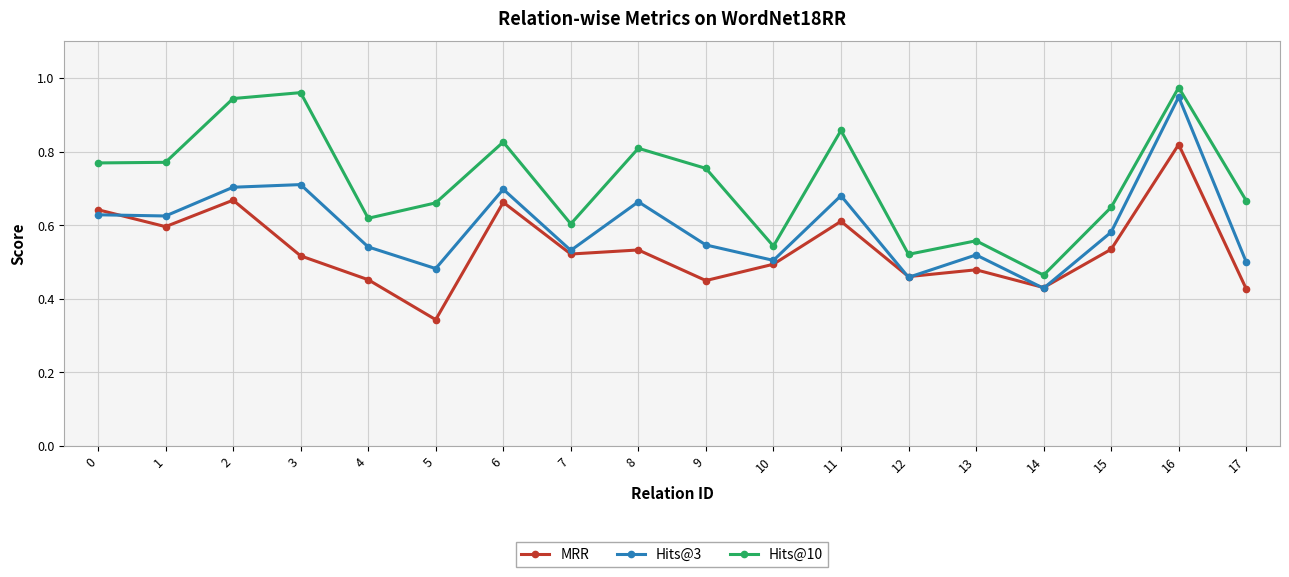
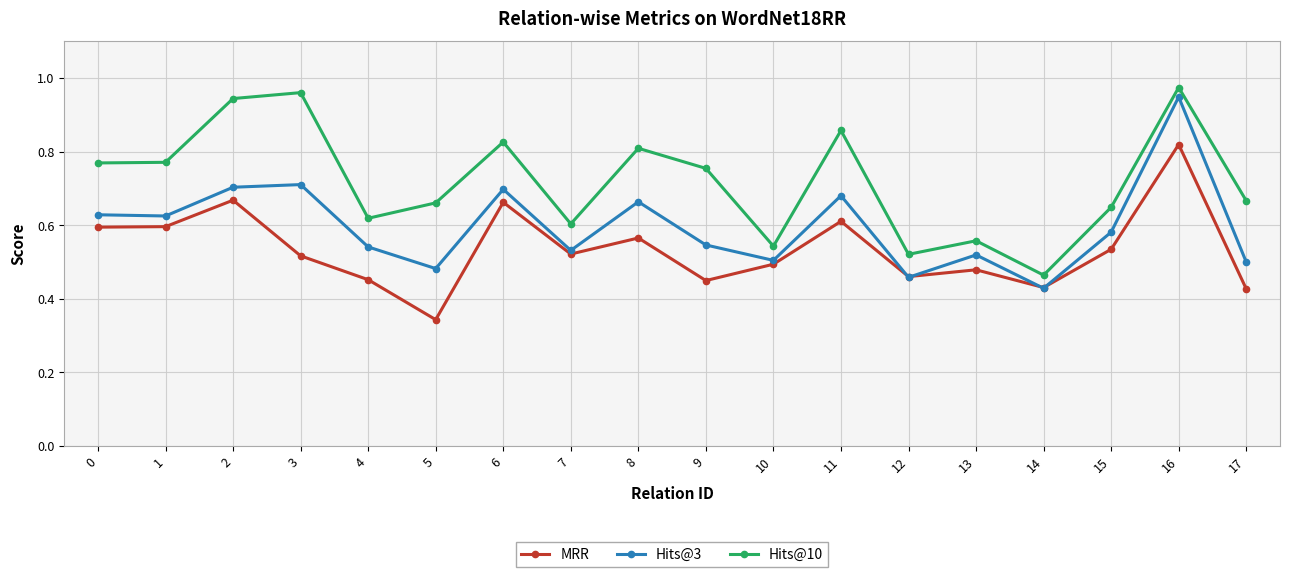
  {
    "MRR": {
-     "0": 0.64,
+     "0": 0.59,
      "1": 0.60,
      "2": 0.67,
      "3": 0.52,
      "4": 0.45,
      "5": 0.34,
      "6": 0.66,
      "7": 0.52,
-     "8": 0.53,
+     "8": 0.57,
      "9": 0.45,
      "10": 0.49,
      "11": 0.61,
      "13": 0.48,
      "15": 0.53,
      "16": 0.82,
      "17": 0.43
    },
    "Hits@3": {
      "0": 0.63,
      "1": 0.63,
      "2": 0.70,
      "3": 0.71,
      "4": 0.54,
      "5": 0.48,
      "6": 0.70,
      "7": 0.53,
      "8": 0.66,
      "9": 0.55,
      "10": 0.50,
      "11": 0.68,
      "13": 0.52,
      "15": 0.58,
      "16": 0.95,
      "17": 0.50
    },
    "Hits@10": {
      "0": 0.77,
      "1": 0.77,
      "2": 0.94,
      "3": 0.96,
      "4": 0.62,
      "5": 0.66,
      "6": 0.83,
      "7": 0.60,
      "8": 0.81,
      "9": 0.75,
      "10": 0.54,
      "11": 0.86,
      "12": 0.52,
      "13": 0.56,
      "14": 0.46,
      "15": 0.65,
      "16": 0.97,
      "17": 0.67
    }
  }
